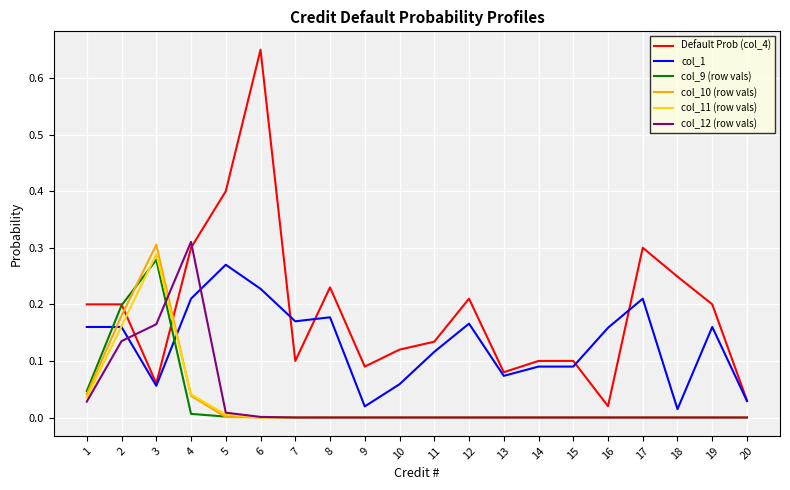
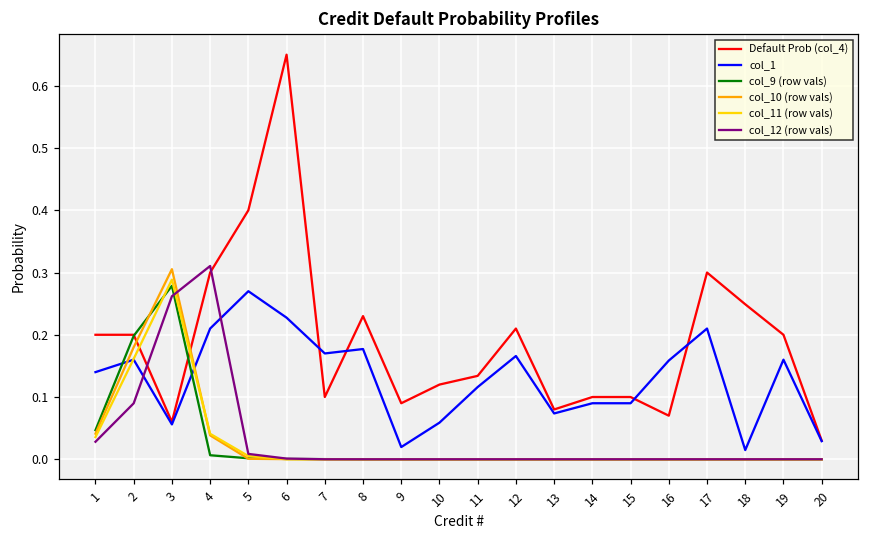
  {
    "Default Prob (col_4)": {
      "1": 0.20,
      "4": 0.30,
      "5": 0.40,
      "6": 0.65,
      "7": 0.10,
      "8": 0.23,
      "9": 0.09,
      "10": 0.12,
      "11": 0.13,
      "12": 0.21,
      "13": 0.08,
      "14": 0.10,
      "15": 0.10,
-     "16": 0.02,
+     "16": 0.07,
      "17": 0.30,
      "18": 0.25,
      "19": 0.20
    },
    "col_1": {
-     "1": 0.16,
+     "1": 0.14,
      "4": 0.21,
      "5": 0.27,
      "6": 0.23,
      "7": 0.17,
      "8": 0.18,
      "9": 0.02,
      "10": 0.06,
      "11": 0.12,
      "12": 0.17,
      "13": 0.07,
      "14": 0.09,
      "15": 0.09,
      "16": 0.16,
      "17": 0.21,
      "18": 0.01,
      "19": 0.16
    },
    "col_9 (row vals)": {
      "1": 0.05,
      "3": 0.28,
      "4": 0.01
    },
    "col_12 (row vals)": {
      "1": 0.03,
-     "2": 0.14,
-     "3": 0.16,
+     "2": 0.09,
+     "3": 0.26,
      "4": 0.31
    }
  }
